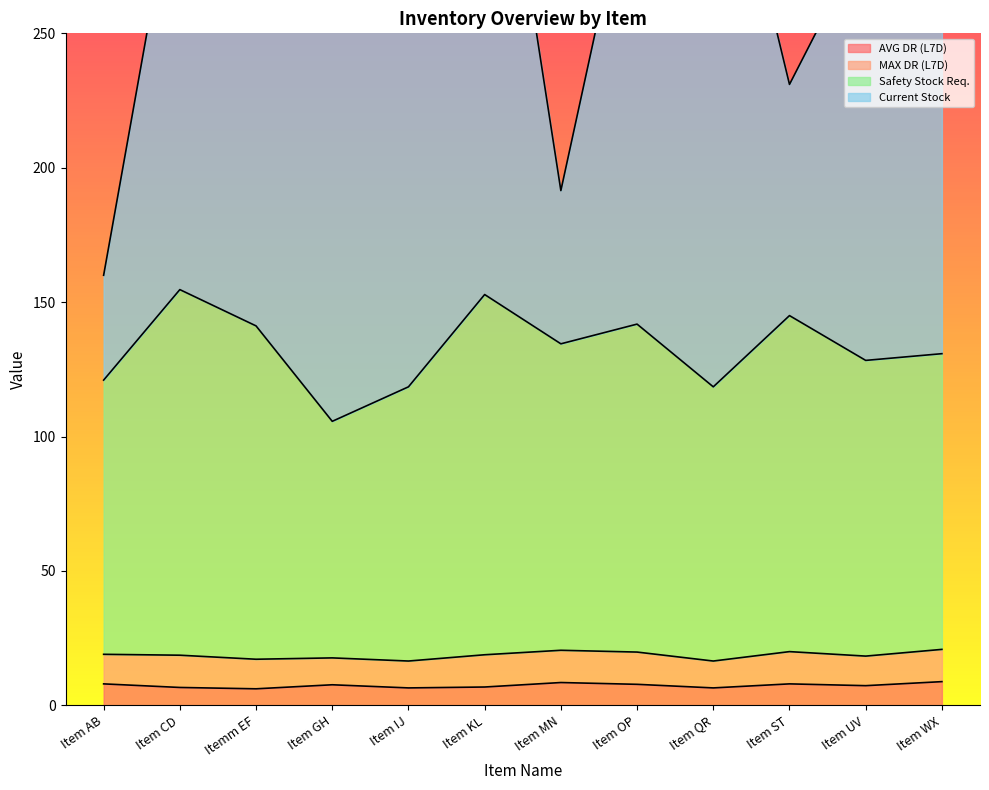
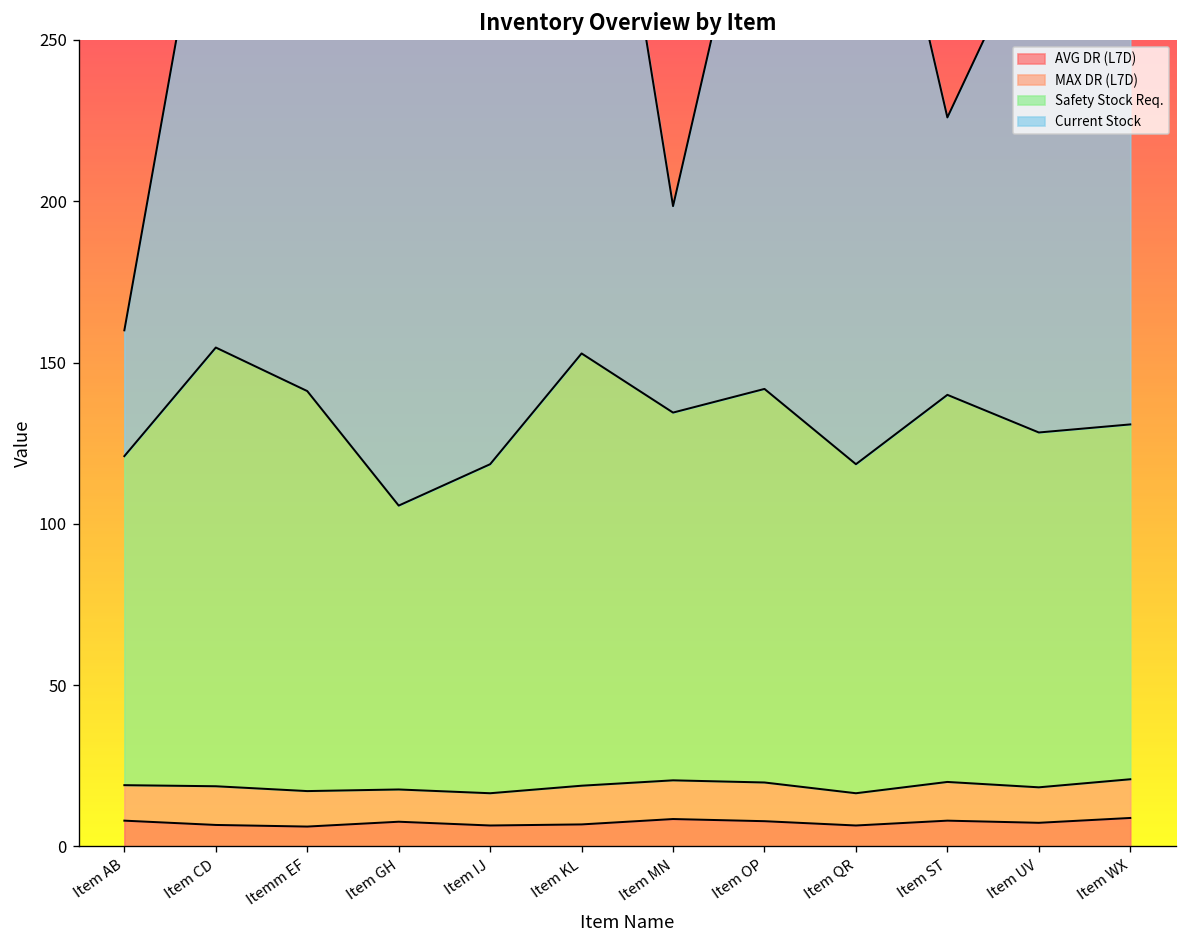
  {
    "Safety Stock Req.": {
      "Item AB": 102,
      "Item CD": 136,
      "Itemm EF": 124,
      "Item GH": 88,
      "Item IJ": 102,
      "Item KL": 134,
      "Item MN": 114,
      "Item OP": 122,
      "Item QR": 102,
-     "Item ST": 125,
+     "Item ST": 120,
      "Item UV": 110,
      "Item WX": 110
    },
    "Current Stock": {
      "Item AB": 39,
-     "Item MN": 57,
+     "Item MN": 64,
      "Item ST": 86
    }
  }
